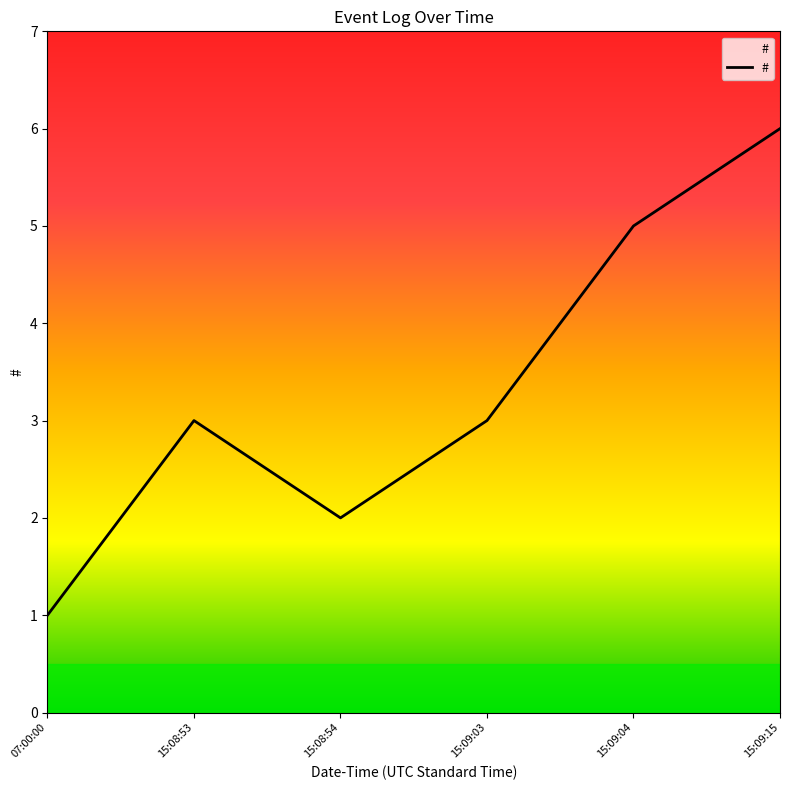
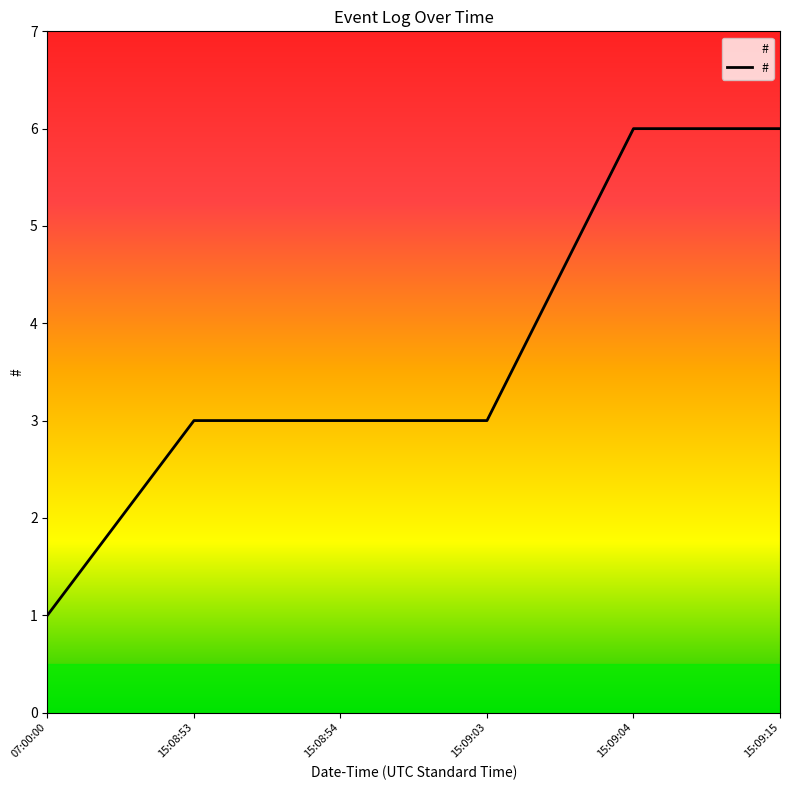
  {
    "07:00:00": 1,
    "15:08:53": 3,
-   "15:08:54": 2,
+   "15:08:54": 3,
    "15:09:03": 3,
-   "15:09:04": 5,
+   "15:09:04": 6,
    "15:09:15": 6
  }
